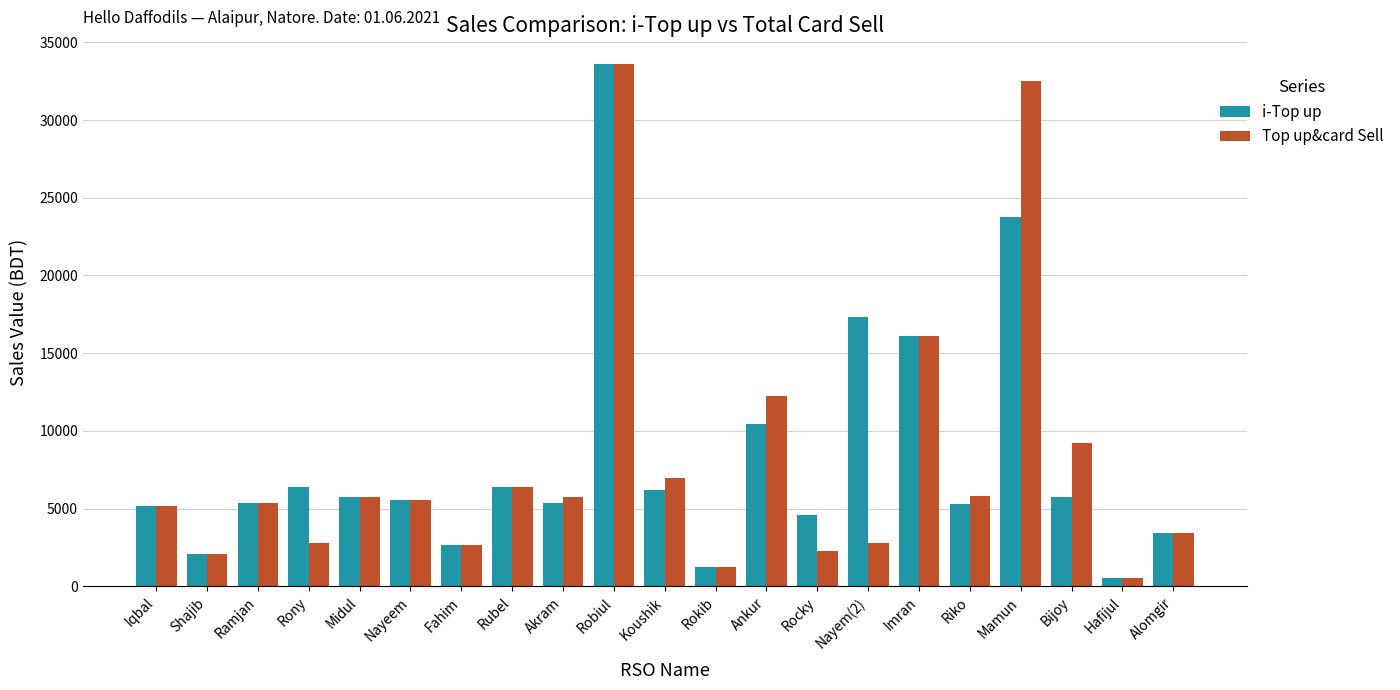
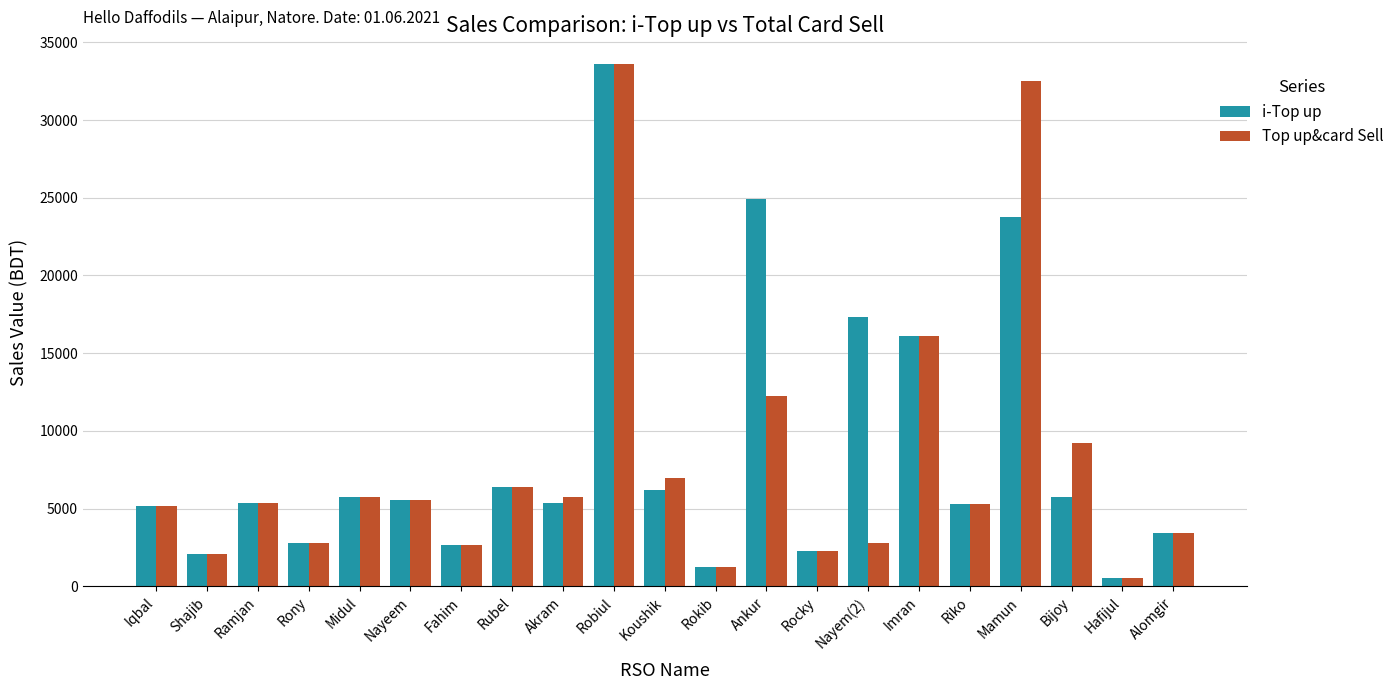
  {
    "i-Top up": {
      "Iqbal": 5200,
      "Shajib": 2100,
      "Ramjan": 5300,
-     "Rony": 6400,
+     "Rony": 2800,
      "Midul": 5800,
      "Nayeem": 5600,
      "Fahim": 2700,
      "Rubel": 6400,
      "Akram": 5400,
      "Robiul": 33600,
      "Koushik": 6200,
      "Rokib": 1200,
-     "Ankur": 10400,
-     "Rocky": 4600,
+     "Ankur": 24900,
+     "Rocky": 2300,
      "Nayem(2)": 17300,
      "Imran": 16100,
      "Riko": 5300,
      "Mamun": 23700,
      "Bijoy": 5800,
      "Hafijul": 500,
      "Alomgir": 3400
    },
    "Top up&card Sell": {
      "Iqbal": 5200,
      "Shajib": 2100,
      "Ramjan": 5300,
      "Rony": 2800,
      "Midul": 5800,
      "Nayeem": 5600,
      "Fahim": 2700,
      "Rubel": 6400,
      "Akram": 5800,
      "Robiul": 33600,
      "Koushik": 6900,
      "Rokib": 1200,
      "Ankur": 12300,
      "Rocky": 2300,
      "Nayem(2)": 2800,
      "Imran": 16100,
-     "Riko": 5800,
+     "Riko": 5300,
      "Mamun": 32500,
      "Bijoy": 9200,
      "Hafijul": 500,
      "Alomgir": 3400
    }
  }
